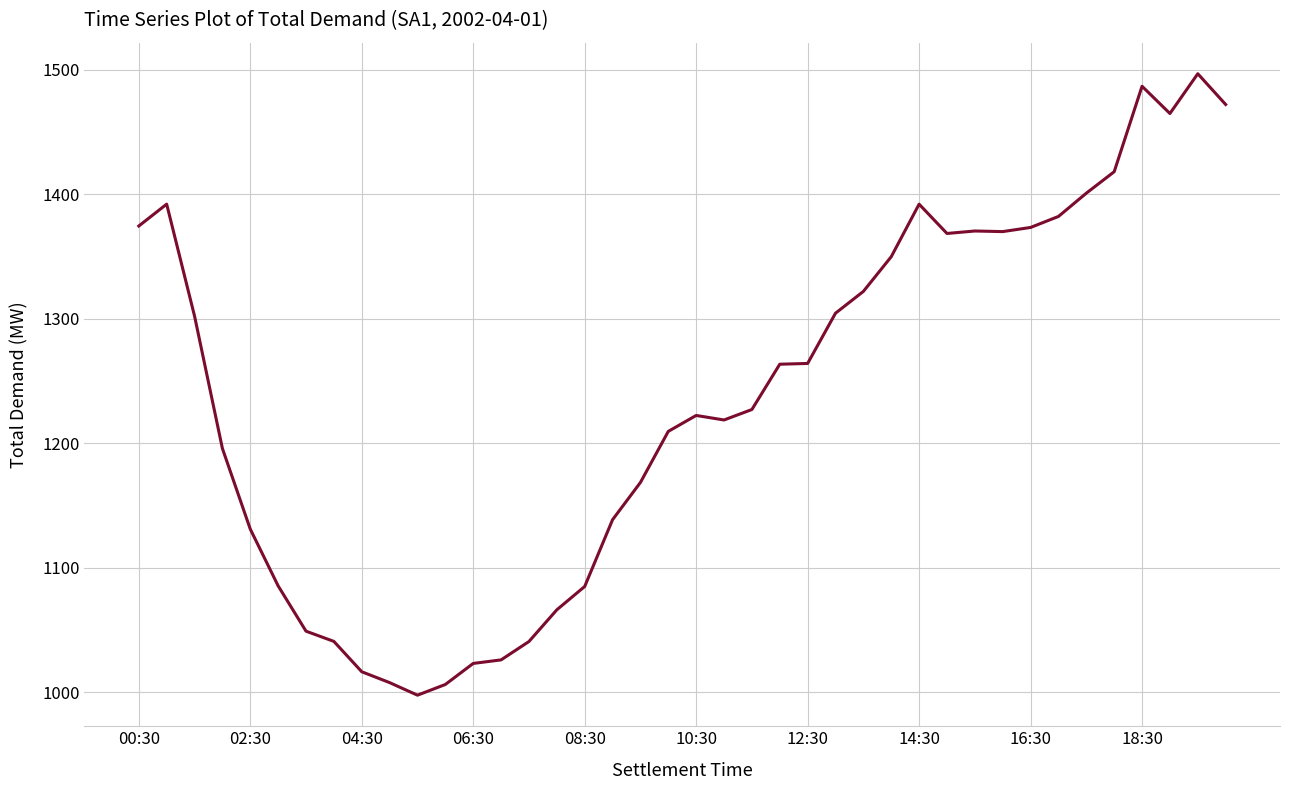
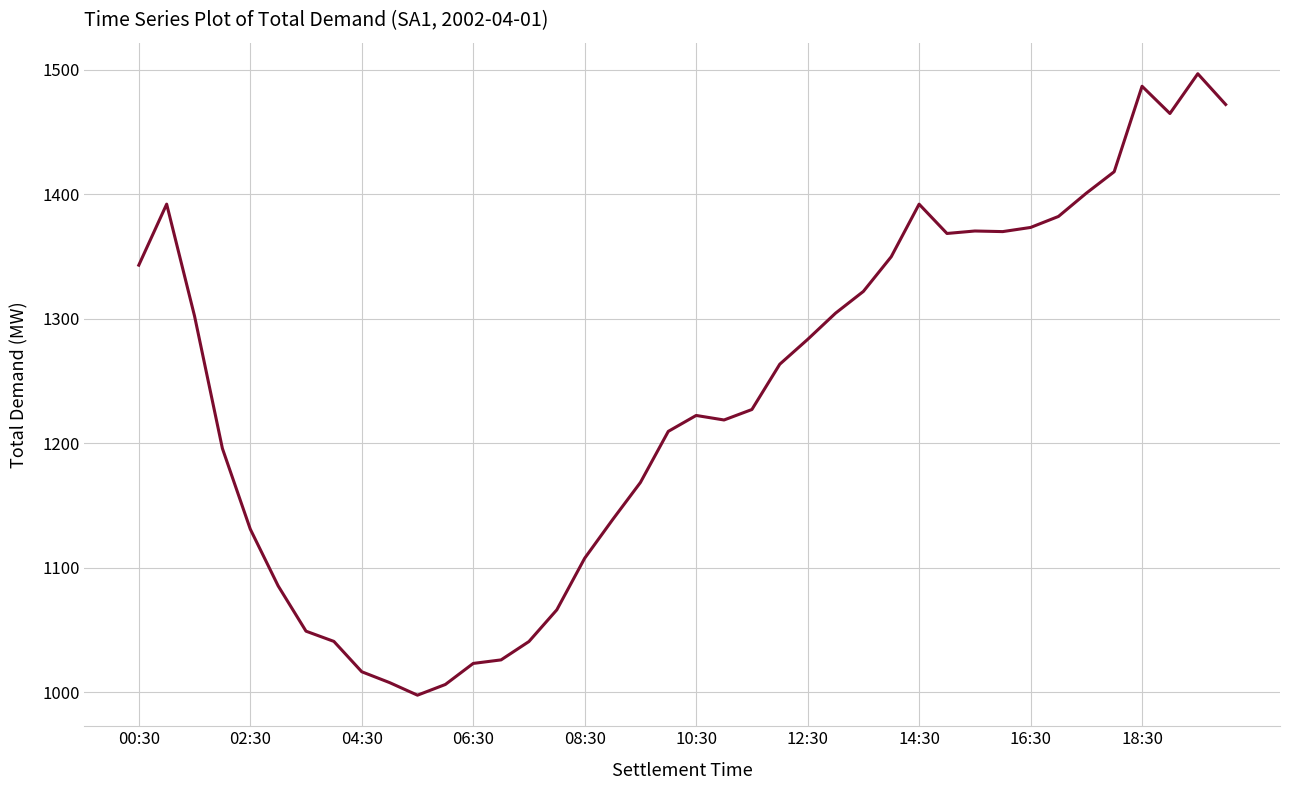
  {
-   "00:30": 1374,
+   "00:30": 1343,
    "02:30": 1131,
    "04:30": 1017,
    "06:30": 1023,
-   "08:30": 1085,
+   "08:30": 1108,
    "10:30": 1222,
-   "12:30": 1264,
+   "12:30": 1283,
    "14:30": 1392,
    "16:30": 1373,
    "18:30": 1487
  }
